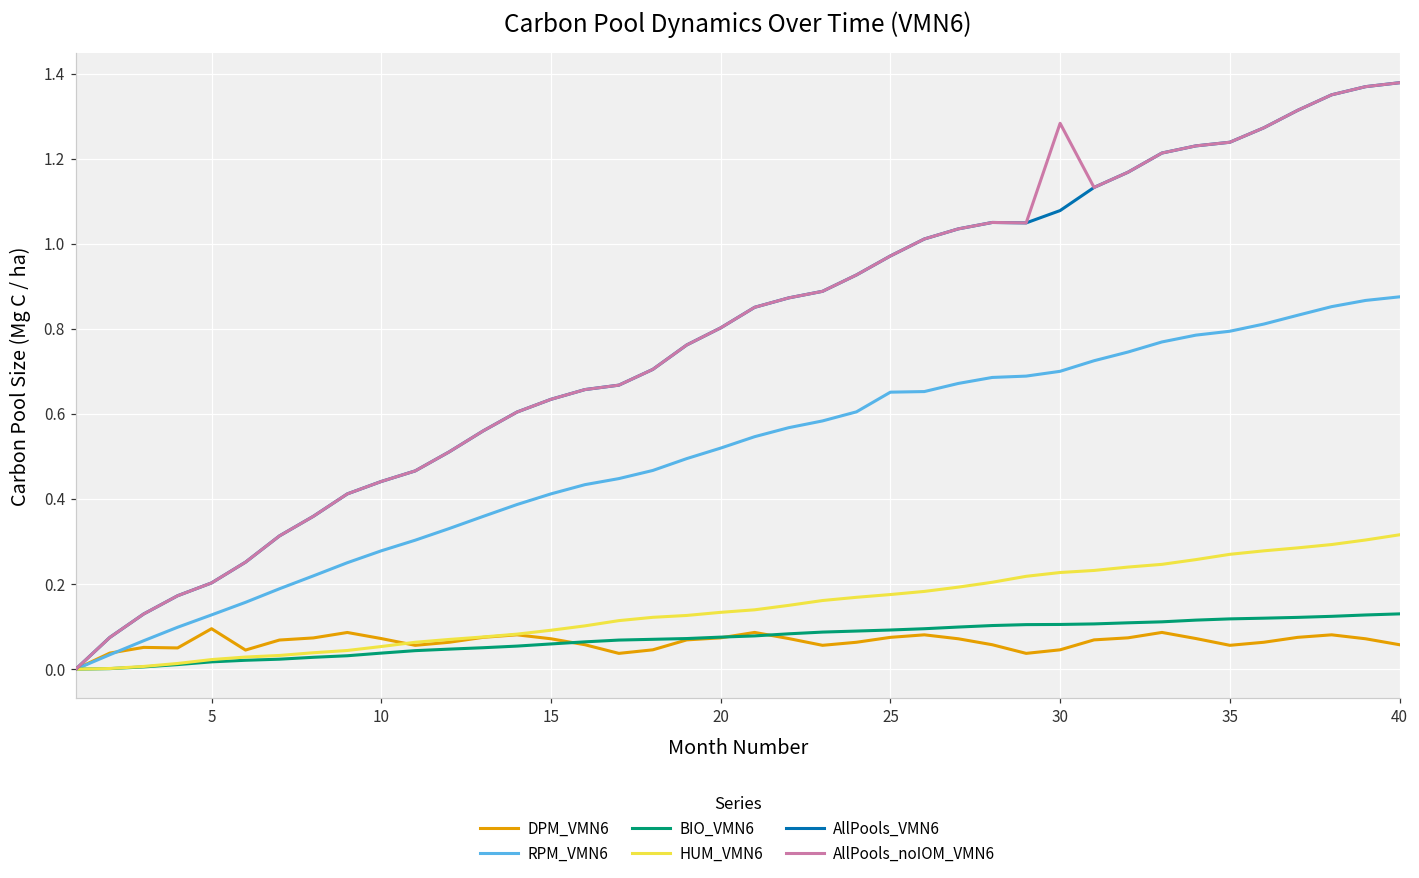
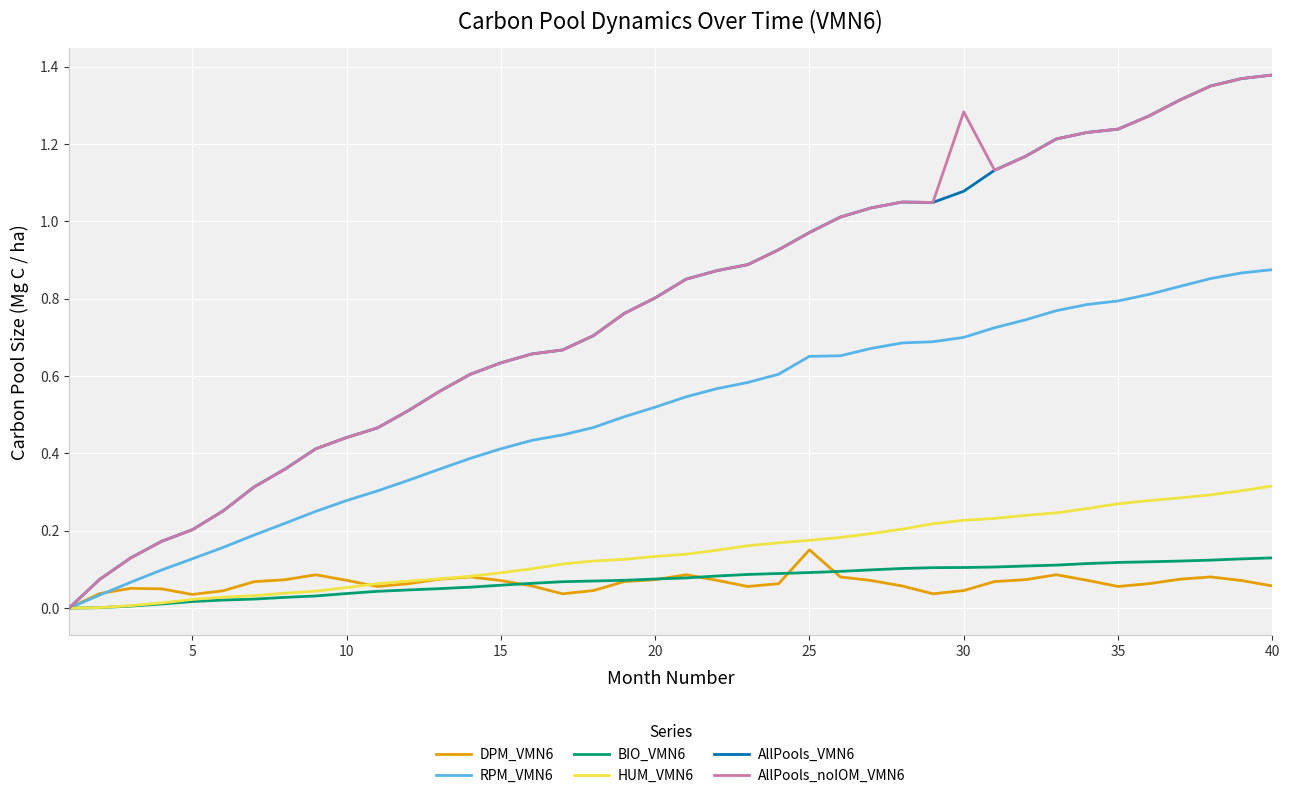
  {
    "DPM_VMN6": {
-     "5": 0.10,
+     "5": 0.04,
      "10": 0.07,
      "15": 0.07,
-     "25": 0.07,
+     "25": 0.15,
      "30": 0.05,
      "35": 0.06,
      "40": 0.06
    },
    "RPM_VMN6": {
      "5": 0.13,
      "10": 0.28,
      "15": 0.41,
      "20": 0.52,
      "25": 0.65,
      "30": 0.70,
      "35": 0.79,
      "40": 0.88
    },
    "BIO_VMN6": {
      "10": 0.04,
      "15": 0.06,
      "25": 0.09,
      "30": 0.11,
      "35": 0.12,
      "40": 0.13
    },
    "HUM_VMN6": {
      "10": 0.05,
      "15": 0.09,
      "20": 0.13,
      "25": 0.18,
      "30": 0.23,
      "35": 0.27,
      "40": 0.32
    },
    "AllPools_VMN6": {
      "30": 1.08
    },
    "AllPools_noIOM_VMN6": {
      "30": 1.28
    }
  }
